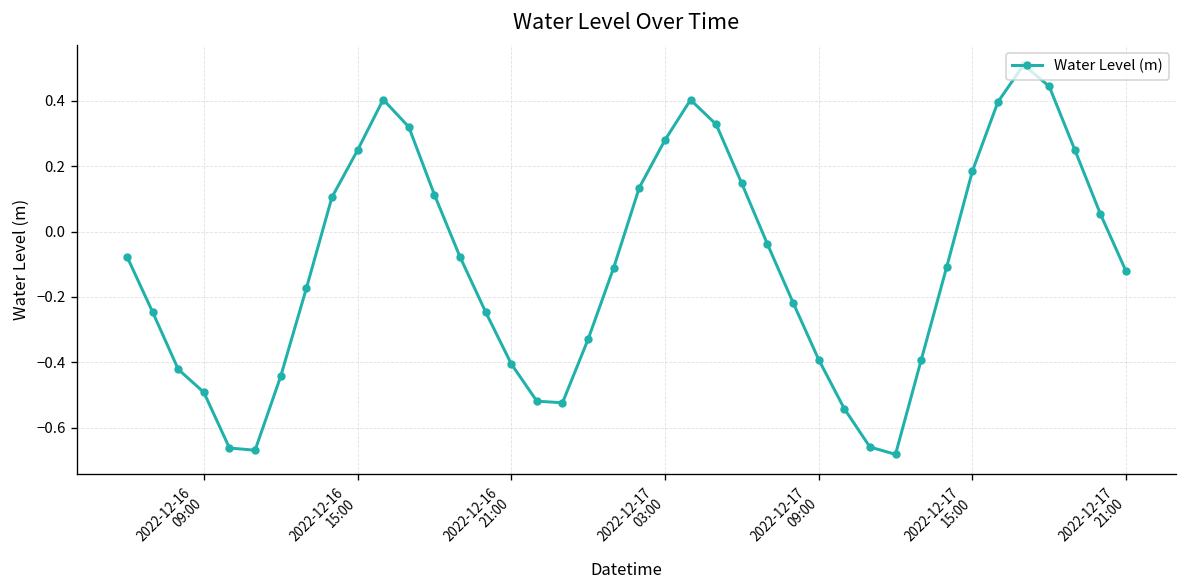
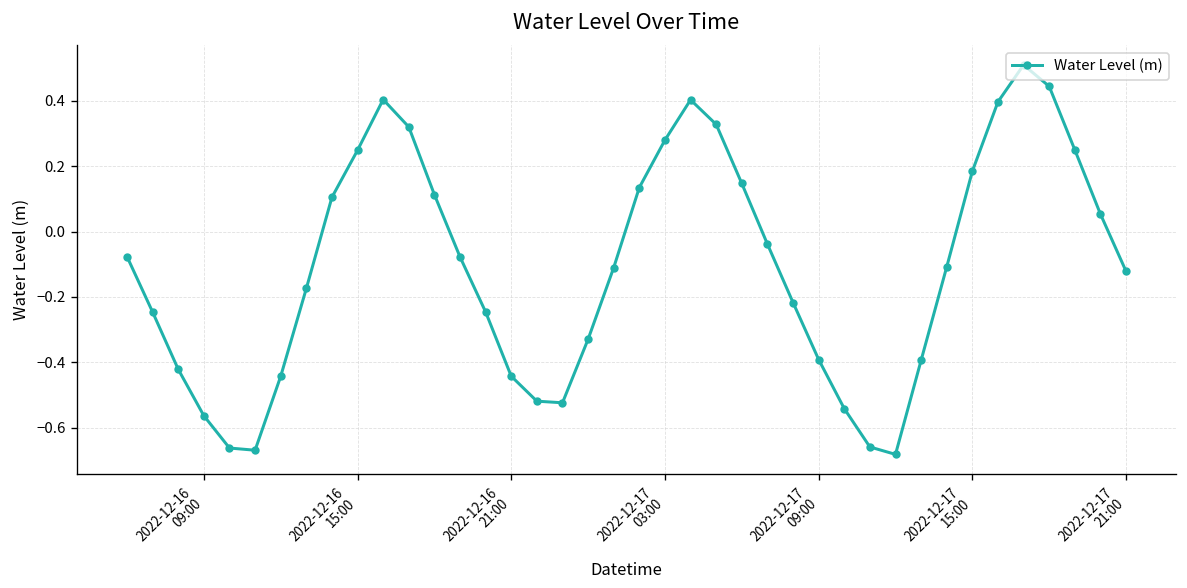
  {
-   "2022-12-16 09:00": -0.49,
+   "2022-12-16 09:00": -0.56,
    "2022-12-16 15:00": 0.25,
-   "2022-12-16 21:00": -0.40,
+   "2022-12-16 21:00": -0.44,
    "2022-12-17 03:00": 0.28,
    "2022-12-17 09:00": -0.39,
    "2022-12-17 15:00": 0.18,
    "2022-12-17 21:00": -0.12
  }
